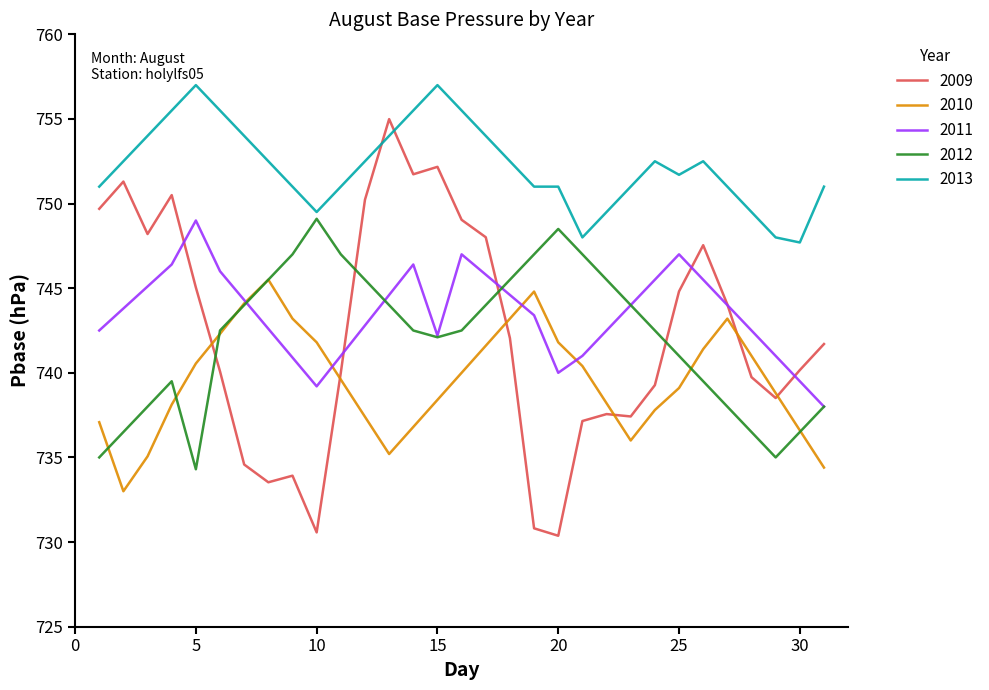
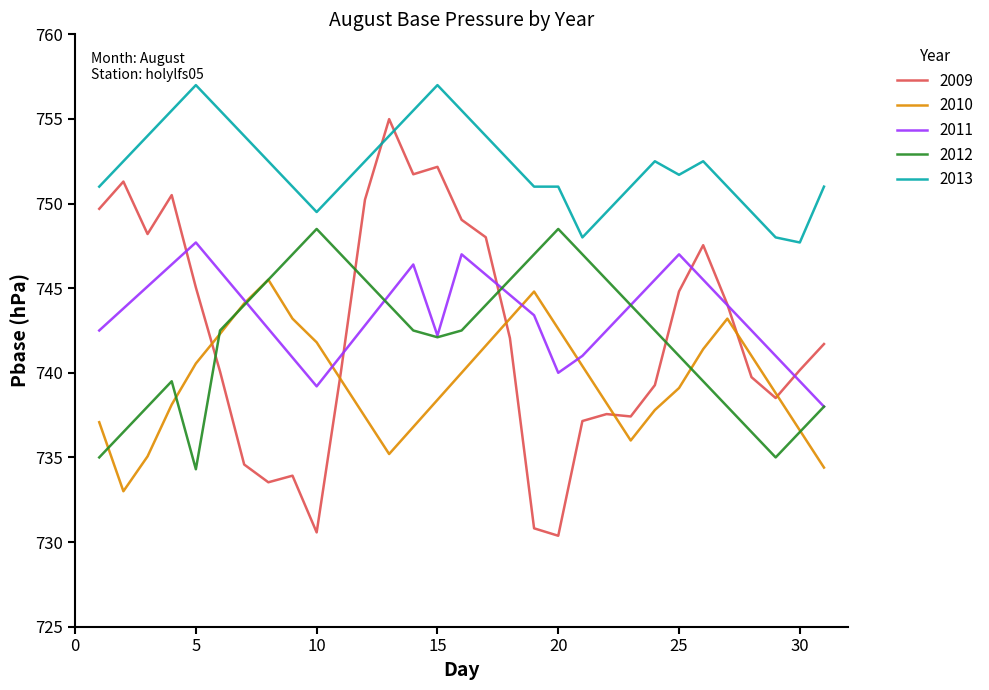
  {
    "2009": {
      "5": 745.0,
      "10": 730.6,
      "15": 752.2,
      "20": 730.4,
      "25": 744.8,
      "30": 740.2
    },
    "2010": {
      "5": 740.6,
      "10": 741.8,
      "15": 738.4,
-     "20": 741.8,
+     "20": 742.6,
      "25": 739.1
    },
    "2011": {
-     "5": 749.0,
+     "5": 747.7,
      "10": 739.2,
      "20": 740.0,
      "25": 747.0,
      "30": 739.5
    },
    "2012": {
      "5": 734.3,
-     "10": 749.1,
+     "10": 748.5,
      "20": 748.5,
      "25": 741.0
    },
    "2013": {
      "5": 757.0,
      "10": 749.5,
      "15": 757.0,
      "20": 751.0,
      "25": 751.7,
      "30": 747.7
    }
  }
